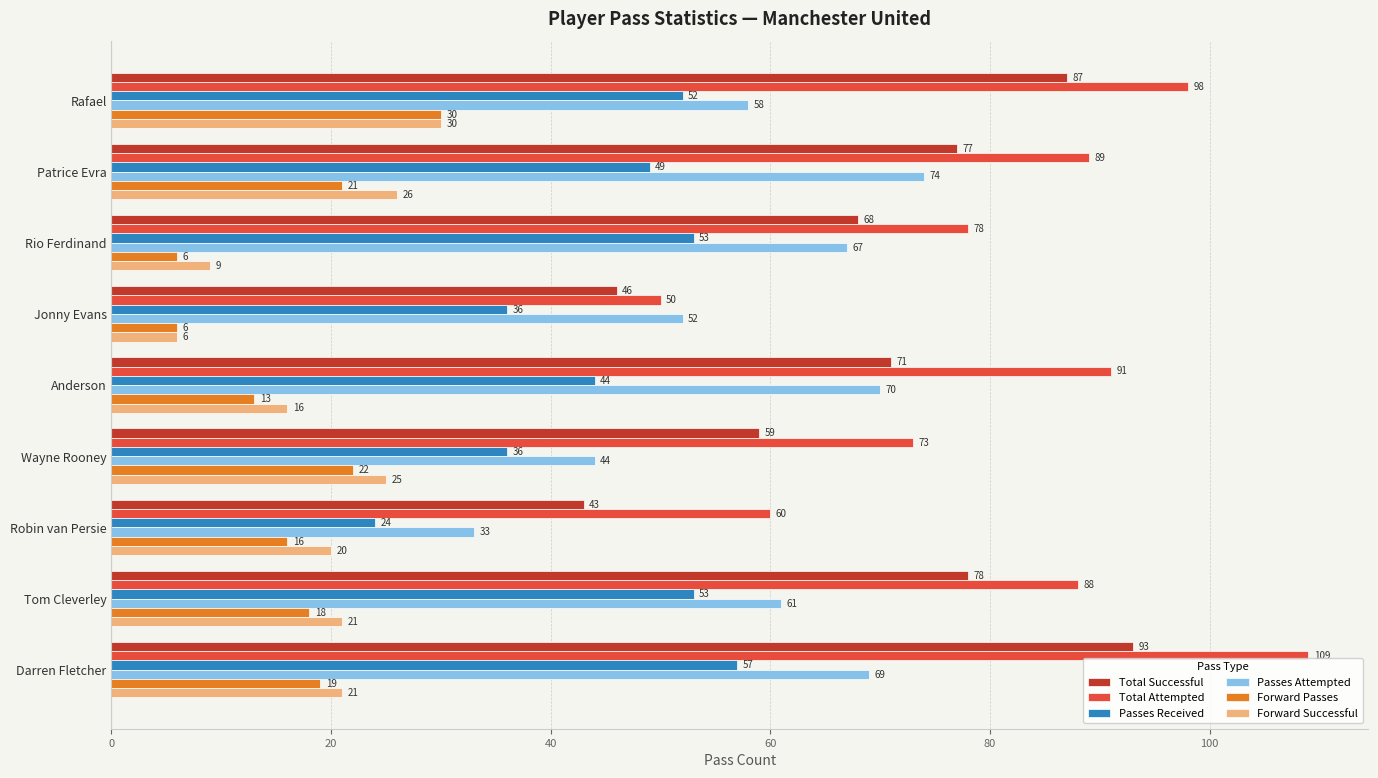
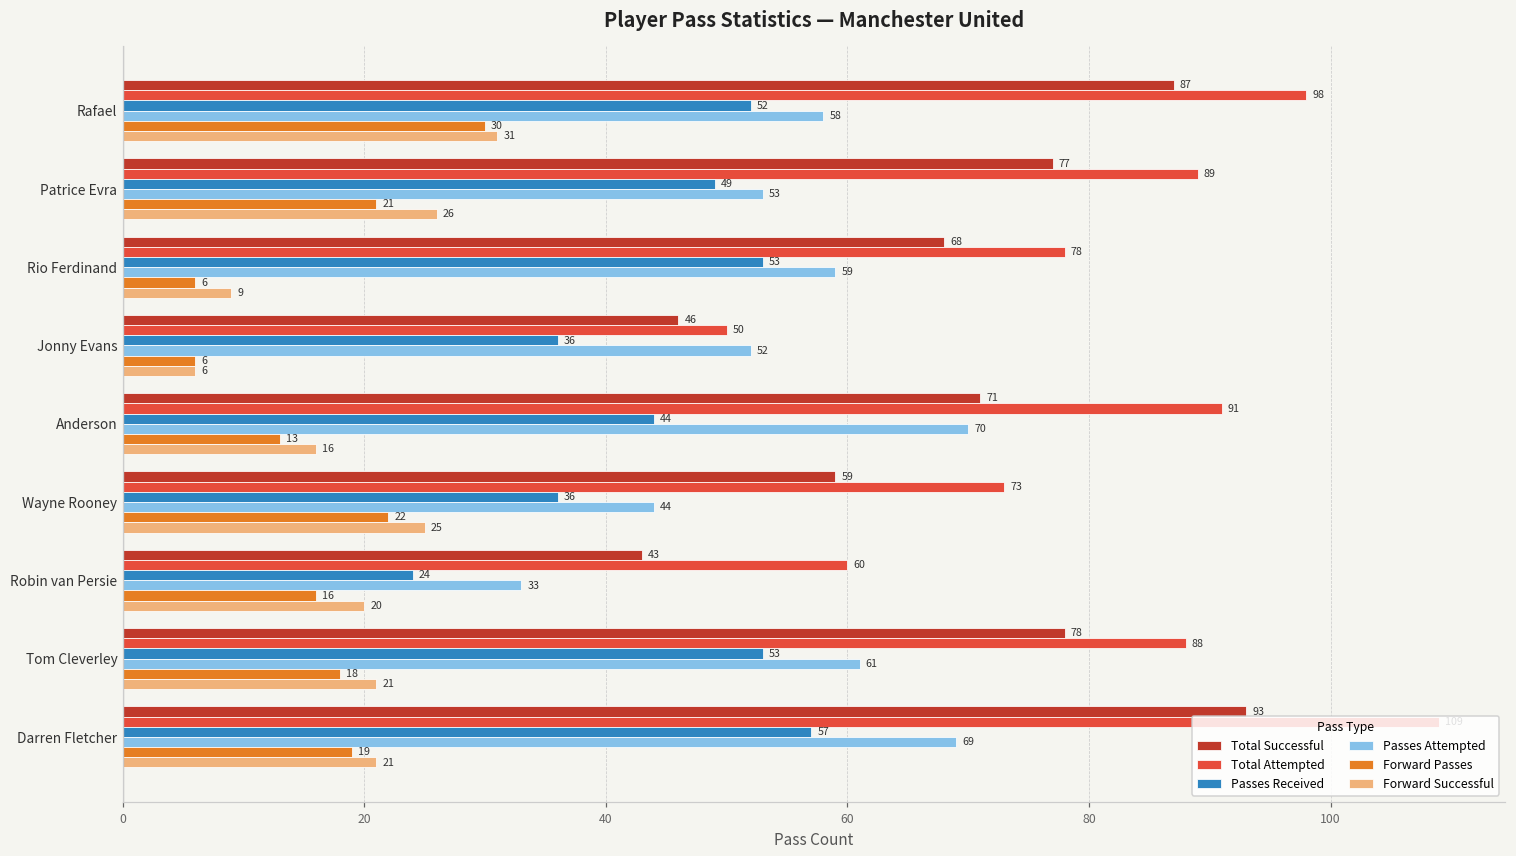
  {
    "Passes Received": {
      "Rafael": 52,
      "Patrice Evra": 49,
      "Rio Ferdinand": 53,
      "Jonny Evans": 36,
      "Anderson": 44,
      "Wayne Rooney": 36,
      "Robin van Persie": 24,
      "Tom Cleverley": 53,
      "Darren Fletcher": 57
    },
    "Passes Attempted": {
      "Rafael": 58,
-     "Patrice Evra": 74,
-     "Rio Ferdinand": 67,
+     "Patrice Evra": 53,
+     "Rio Ferdinand": 59,
      "Jonny Evans": 52,
      "Anderson": 70,
      "Wayne Rooney": 44,
      "Robin van Persie": 33,
      "Tom Cleverley": 61,
      "Darren Fletcher": 69
    },
    "Forward Successful": {
-     "Rafael": 30,
+     "Rafael": 31,
      "Patrice Evra": 26,
      "Rio Ferdinand": 9,
      "Jonny Evans": 6,
      "Anderson": 16,
      "Wayne Rooney": 25,
      "Robin van Persie": 20,
      "Tom Cleverley": 21,
      "Darren Fletcher": 21
    }
  }
